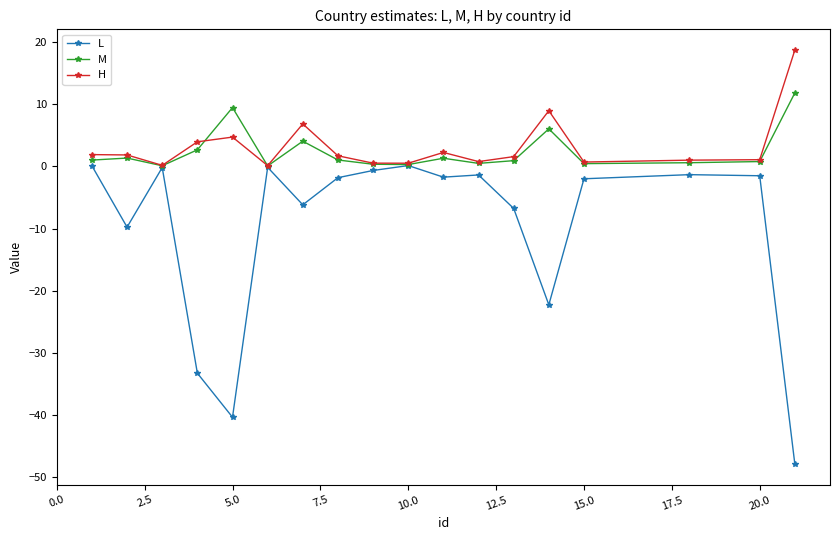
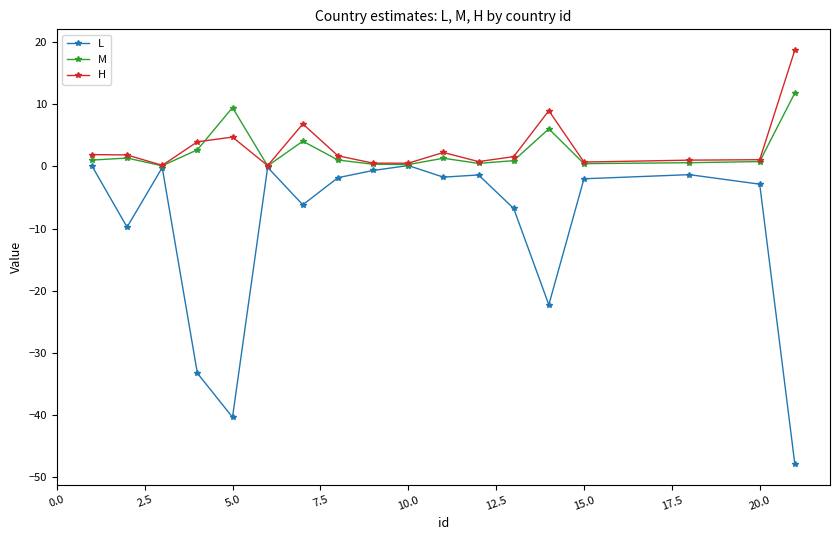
  {
    "L": {
      "5.0": -40,
      "15.0": -2,
-     "20.0": -1
+     "20.0": -3
    },
    "M": {
      "5.0": 9
    },
    "H": {
      "5.0": 5
    }
  }
